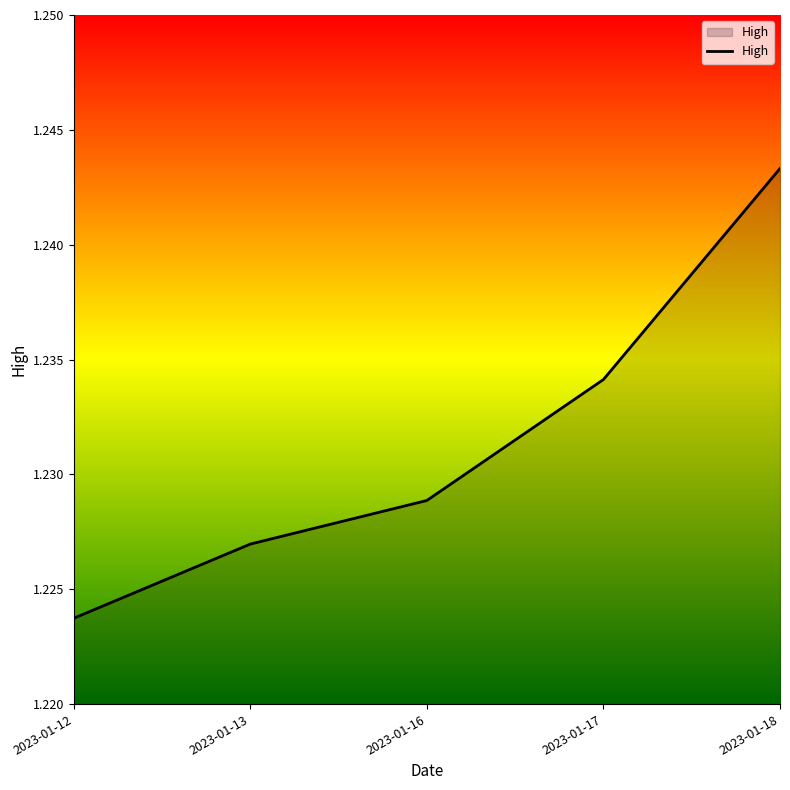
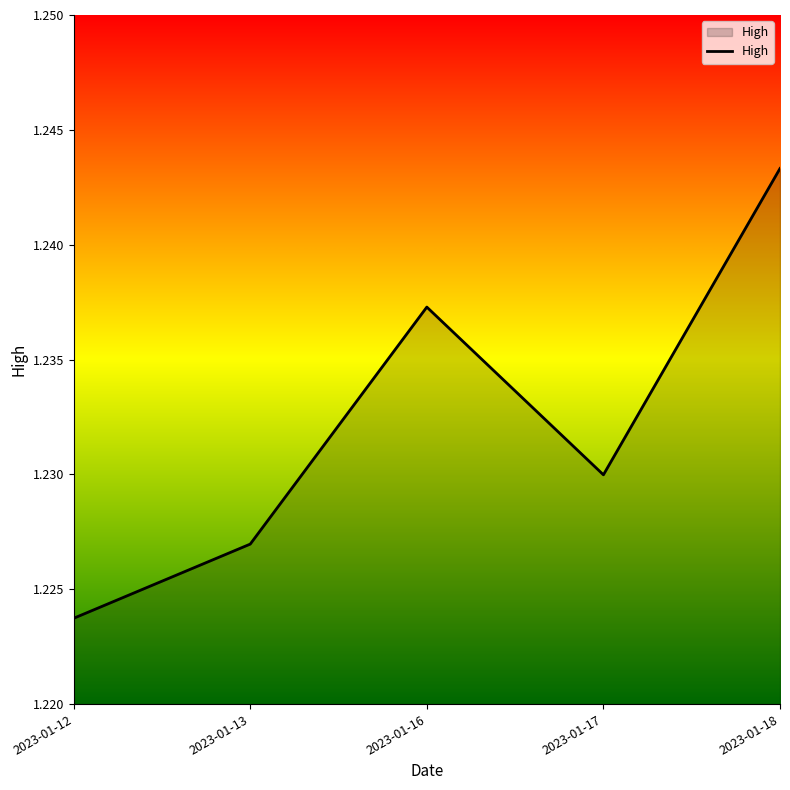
  {
    "2023-01-12": 1.2237,
    "2023-01-13": 1.2270,
-   "2023-01-16": 1.2289,
-   "2023-01-17": 1.2341,
+   "2023-01-16": 1.2373,
+   "2023-01-17": 1.2300,
    "2023-01-18": 1.2433
  }
